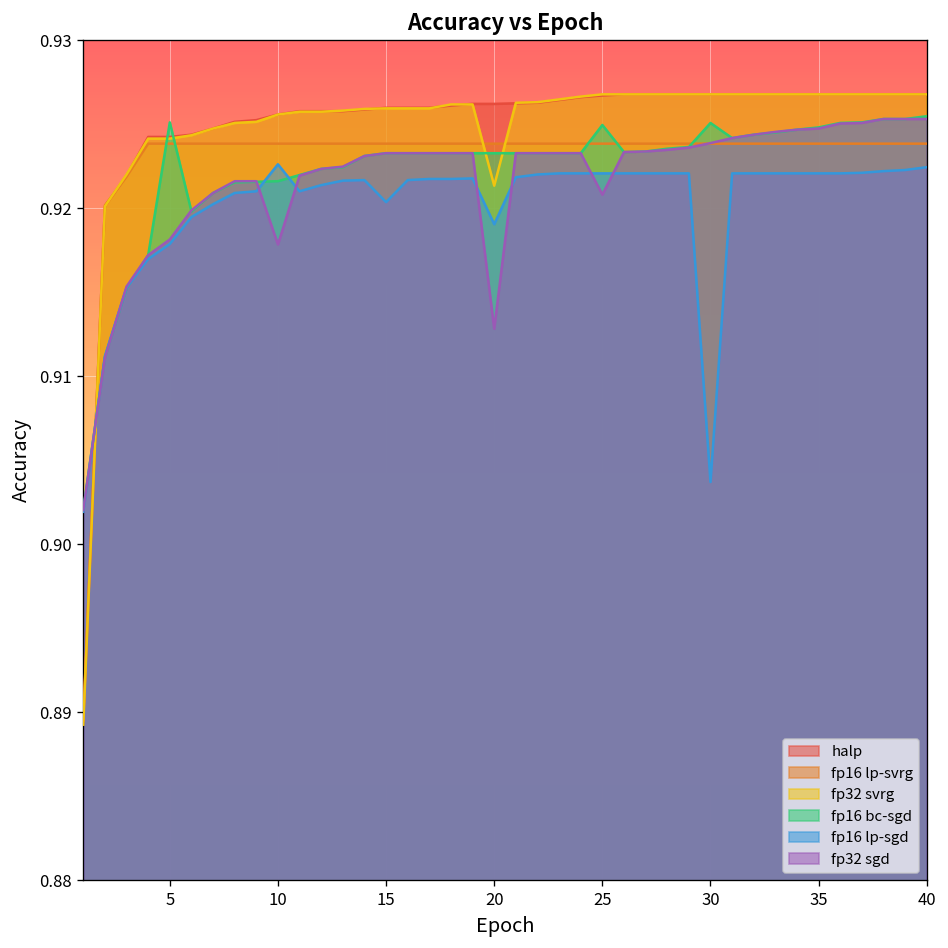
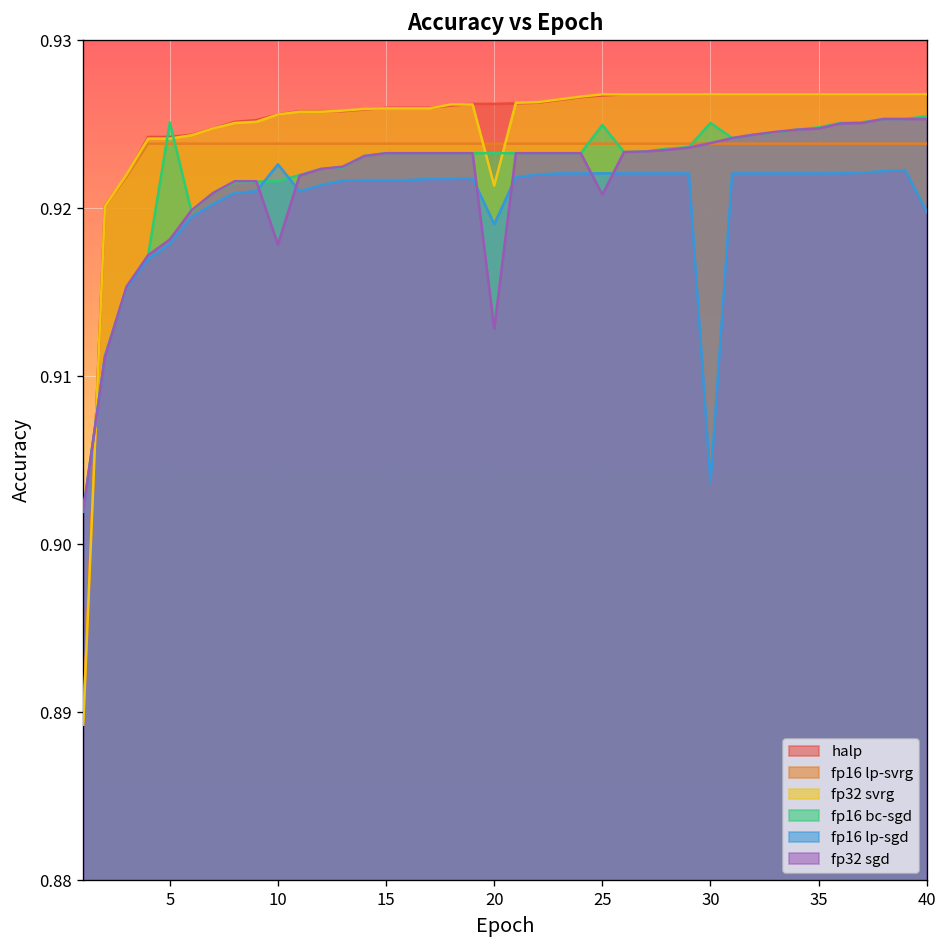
  {
    "fp32 svrg": {
      "20": 0.9213
    },
    "fp16 bc-sgd": {
      "5": 0.9251,
      "10": 0.9216,
      "20": 0.9233,
      "25": 0.9249,
      "30": 0.9251
    },
    "fp16 lp-sgd": {
      "5": 0.9179,
      "10": 0.9226,
-     "15": 0.9204,
+     "15": 0.9217,
      "20": 0.9190,
      "25": 0.9221,
      "30": 0.9037,
      "35": 0.9221,
-     "40": 0.9224
+     "40": 0.9198
    },
    "fp32 sgd": {
      "5": 0.9181,
      "10": 0.9178,
      "20": 0.9128,
      "25": 0.9208
    }
  }
